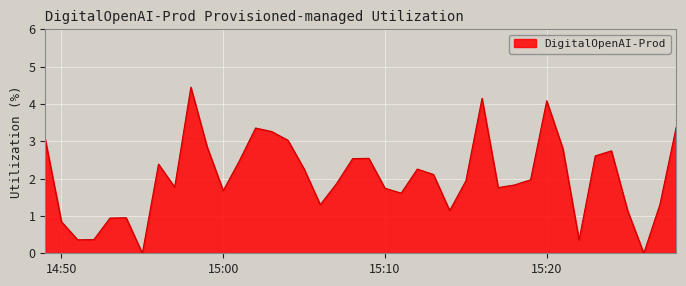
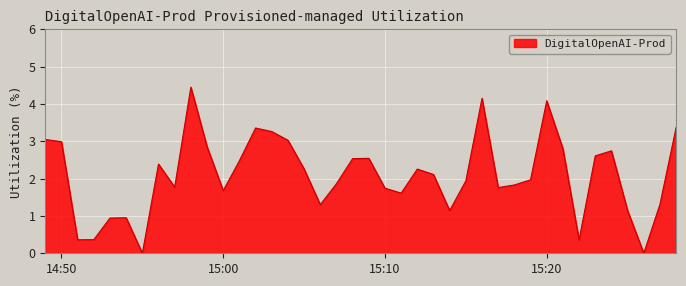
  {
-   "14:50": 0.8,
+   "14:50": 3.0,
    "15:00": 1.7,
    "15:10": 1.7,
    "15:20": 4.1
  }
